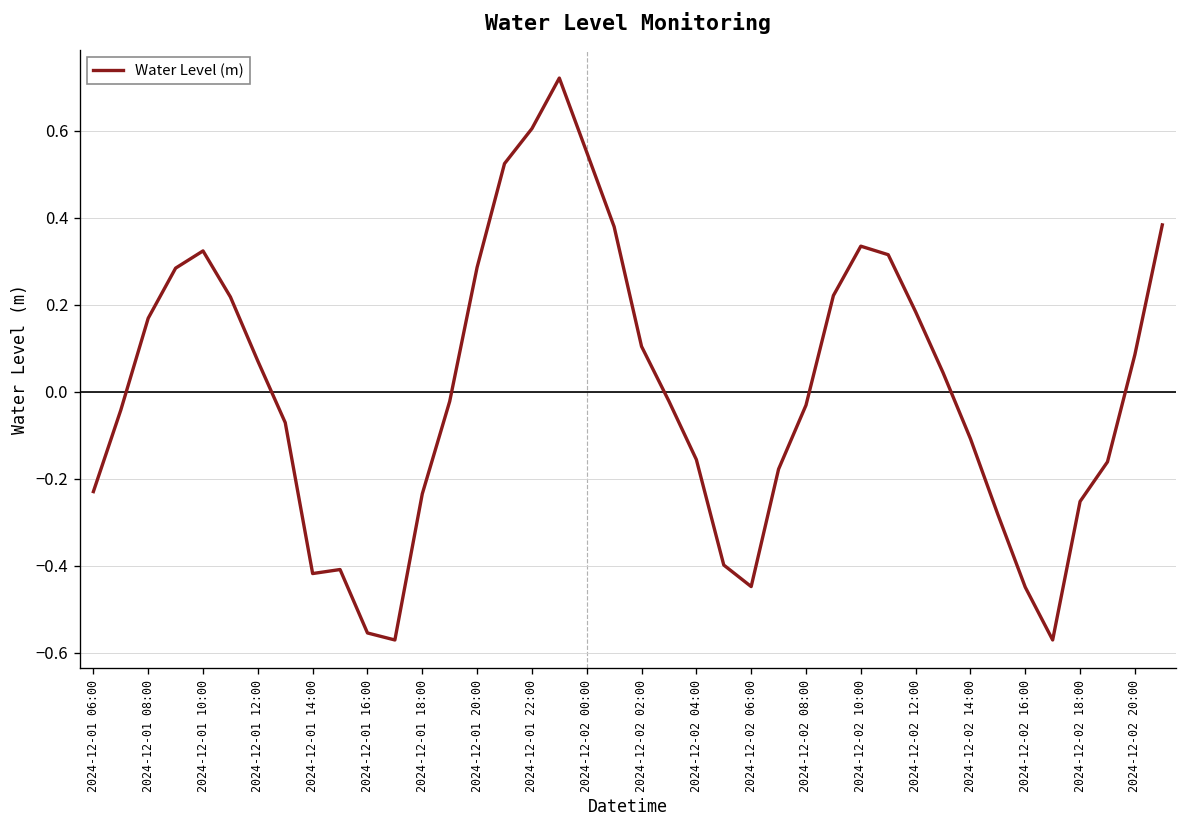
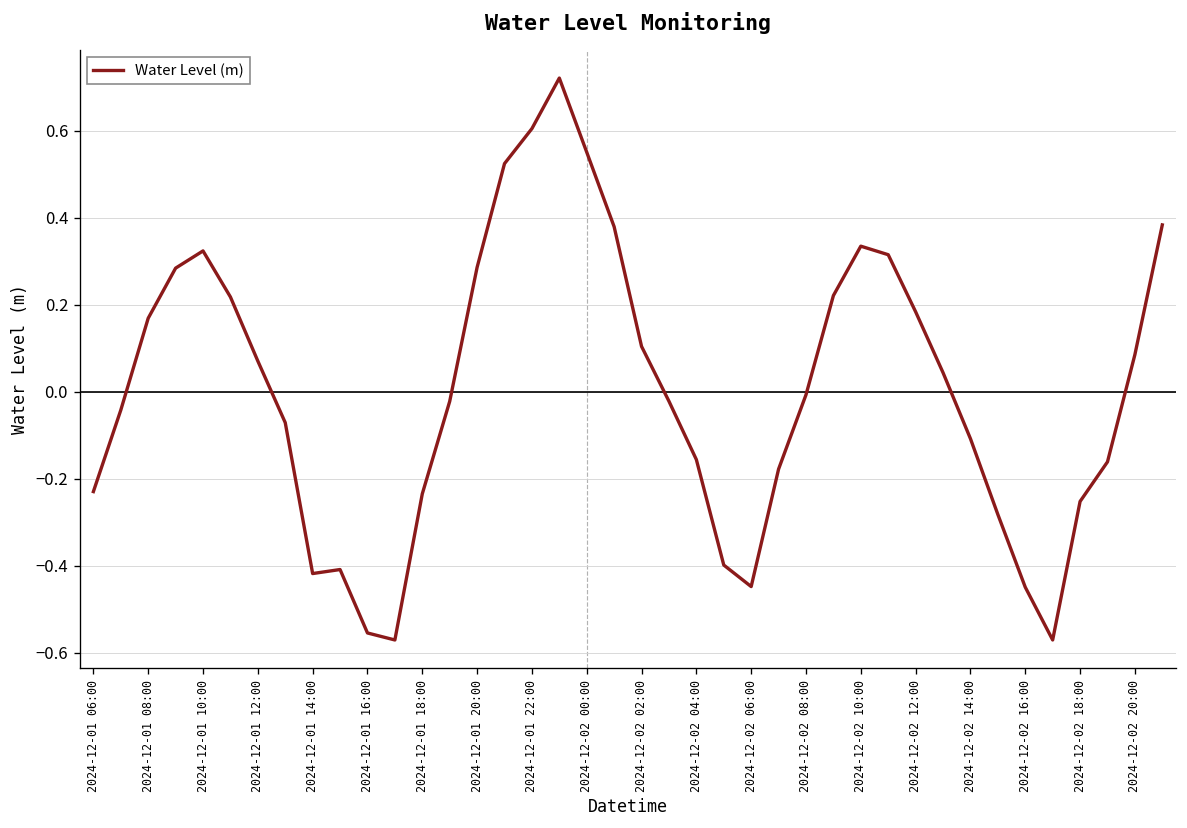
  {
    "2024-12-01 06:00": -0.23,
    "2024-12-01 08:00": 0.17,
    "2024-12-01 10:00": 0.32,
    "2024-12-01 12:00": 0.07,
    "2024-12-01 14:00": -0.42,
    "2024-12-01 16:00": -0.56,
    "2024-12-01 18:00": -0.24,
    "2024-12-01 20:00": 0.29,
    "2024-12-01 22:00": 0.60,
    "2024-12-02 00:00": 0.55,
    "2024-12-02 02:00": 0.10,
    "2024-12-02 04:00": -0.16,
    "2024-12-02 06:00": -0.45,
-   "2024-12-02 08:00": -0.03,
+   "2024-12-02 08:00": -0.01,
    "2024-12-02 10:00": 0.33,
    "2024-12-02 12:00": 0.18,
    "2024-12-02 14:00": -0.11,
    "2024-12-02 16:00": -0.45,
    "2024-12-02 18:00": -0.25,
    "2024-12-02 20:00": 0.08
  }
